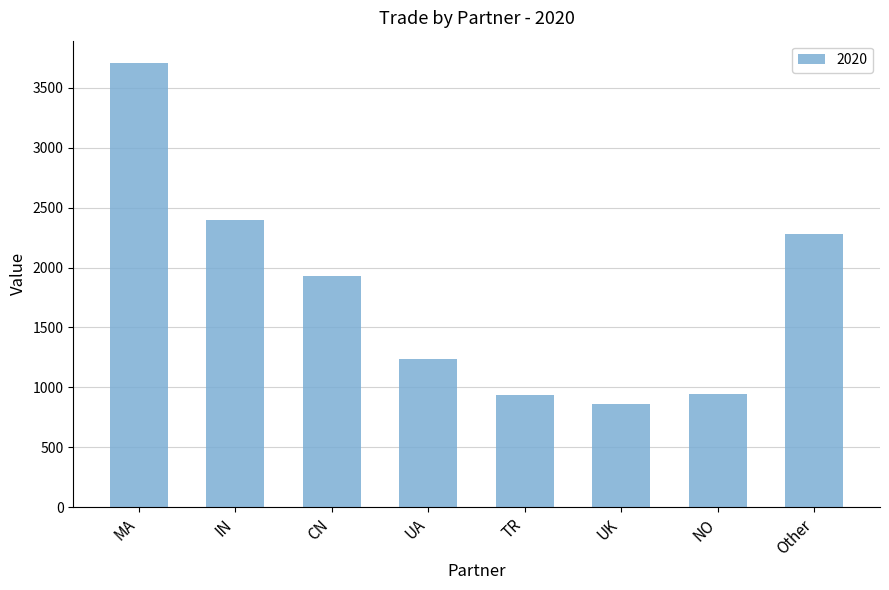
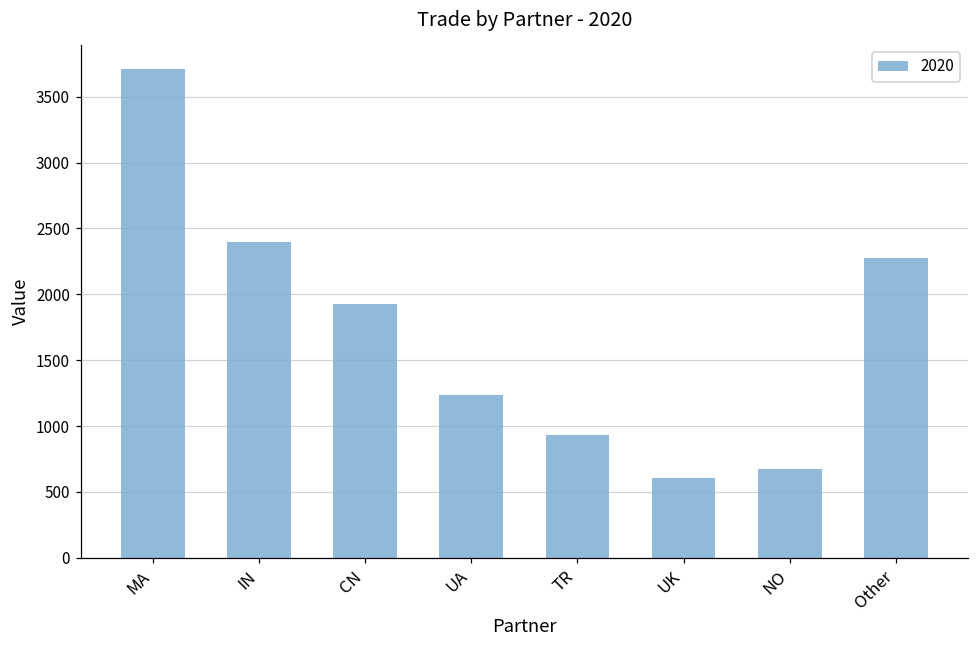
  {
    "MA": 3710,
    "IN": 2400,
    "CN": 1930,
    "UA": 1240,
    "TR": 930,
-   "UK": 860,
-   "NO": 950,
+   "UK": 610,
+   "NO": 680,
    "Other": 2280
  }
